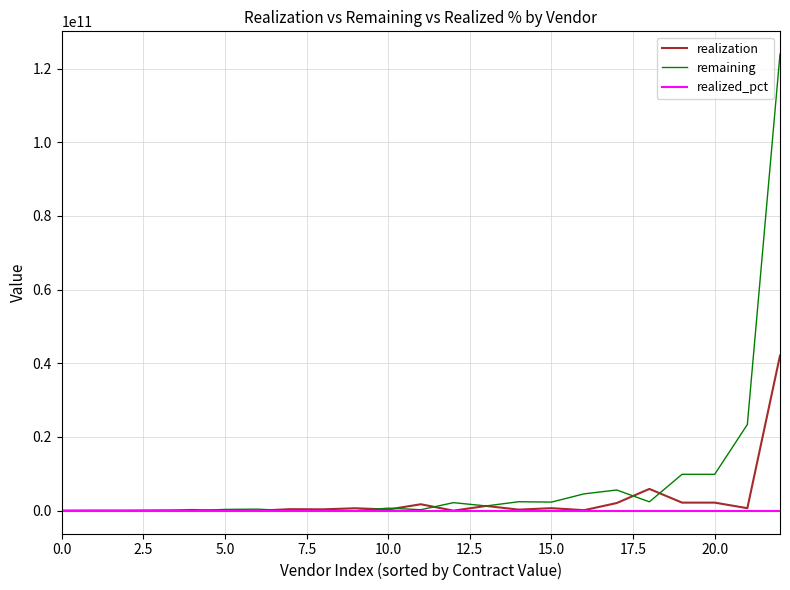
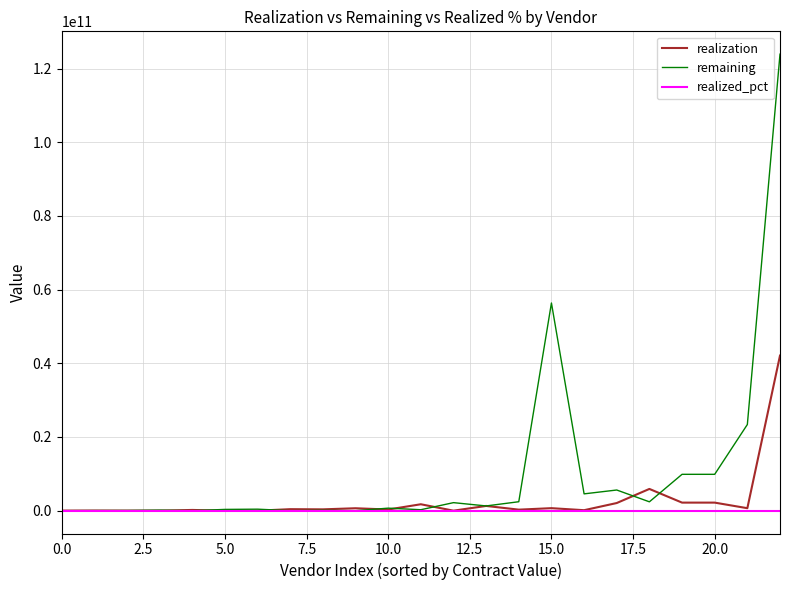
  {
    "realization": {
      "20.0": 2000000000
    },
    "remaining": {
-     "15.0": 2000000000,
+     "15.0": 56000000000,
      "20.0": 10000000000
    },
    "realized_pct": {
      "20.0": 0
    }
  }
